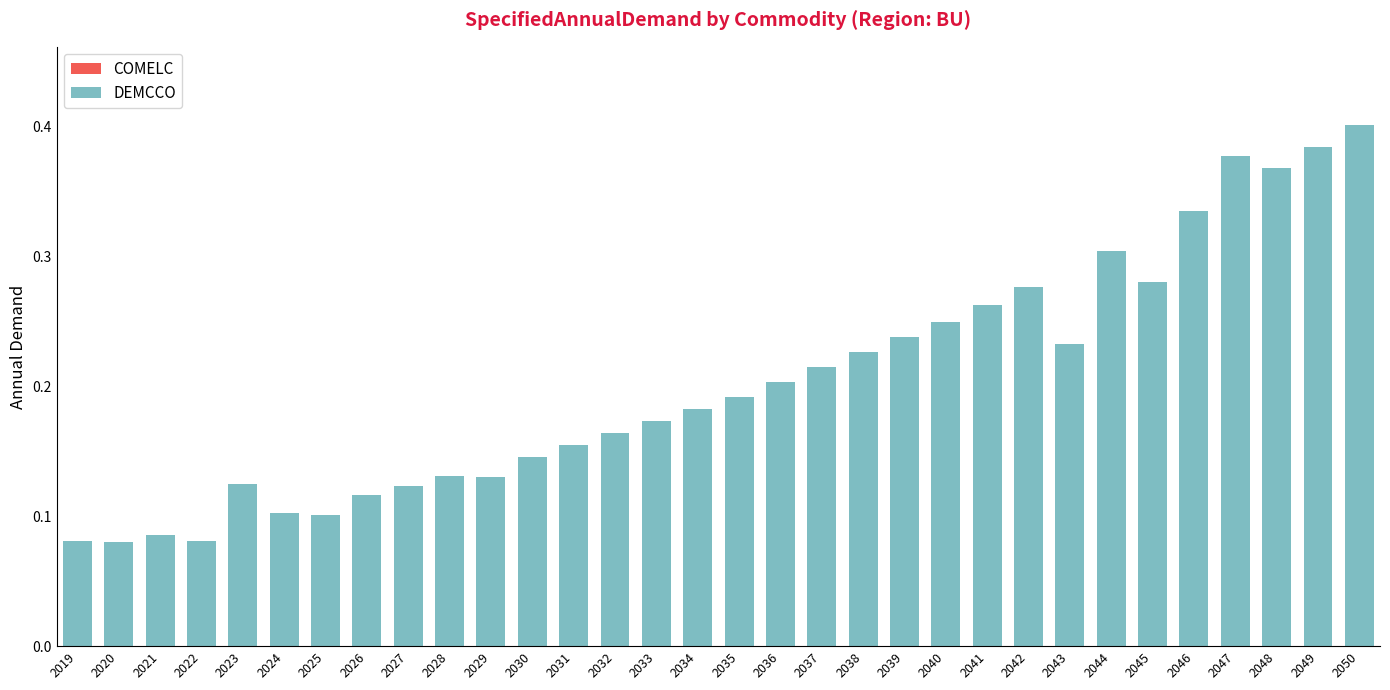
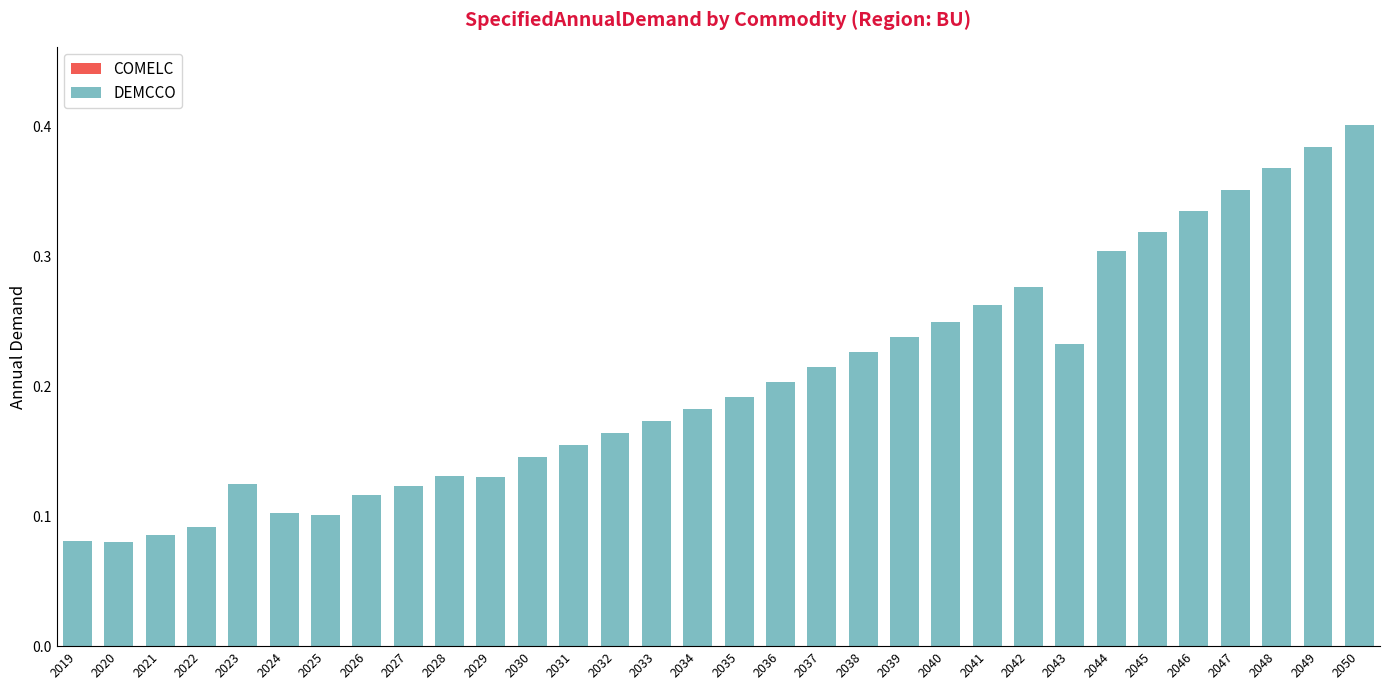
  {
    "COMELC": {
      "2019": 0.000,
      "2020": 0.000,
      "2021": 0.000,
      "2022": 0.000,
      "2023": 0.000,
      "2024": 0.000,
      "2025": 0.000,
      "2026": 0.000,
      "2027": 0.000,
      "2028": 0.000,
      "2029": 0.000,
      "2030": 0.000,
      "2031": 0.000,
      "2032": 0.000,
      "2033": 0.000,
      "2034": 0.000,
      "2035": 0.000,
      "2036": 0.000,
      "2037": 0.000,
      "2038": 0.000,
      "2039": 0.000,
      "2040": 0.000,
      "2041": 0.000,
      "2042": 0.000,
      "2043": 0.000,
      "2044": 0.000,
      "2045": 0.000,
      "2046": 0.000,
      "2047": 0.000,
      "2048": 0.000,
      "2049": 0.000,
      "2050": 0.000
    },
    "DEMCCO": {
      "2019": 0.081,
      "2020": 0.080,
      "2021": 0.086,
-     "2022": 0.081,
+     "2022": 0.091,
      "2023": 0.125,
      "2024": 0.103,
      "2025": 0.101,
      "2026": 0.116,
      "2027": 0.123,
      "2028": 0.131,
      "2029": 0.130,
      "2030": 0.146,
      "2031": 0.155,
      "2032": 0.164,
      "2033": 0.173,
      "2034": 0.183,
      "2035": 0.192,
      "2036": 0.203,
      "2037": 0.215,
      "2038": 0.226,
      "2039": 0.238,
      "2040": 0.249,
      "2041": 0.263,
      "2042": 0.276,
      "2043": 0.233,
      "2044": 0.304,
-     "2045": 0.280,
+     "2045": 0.318,
      "2046": 0.335,
-     "2047": 0.377,
+     "2047": 0.351,
      "2048": 0.368,
      "2049": 0.384,
      "2050": 0.401
    }
  }
